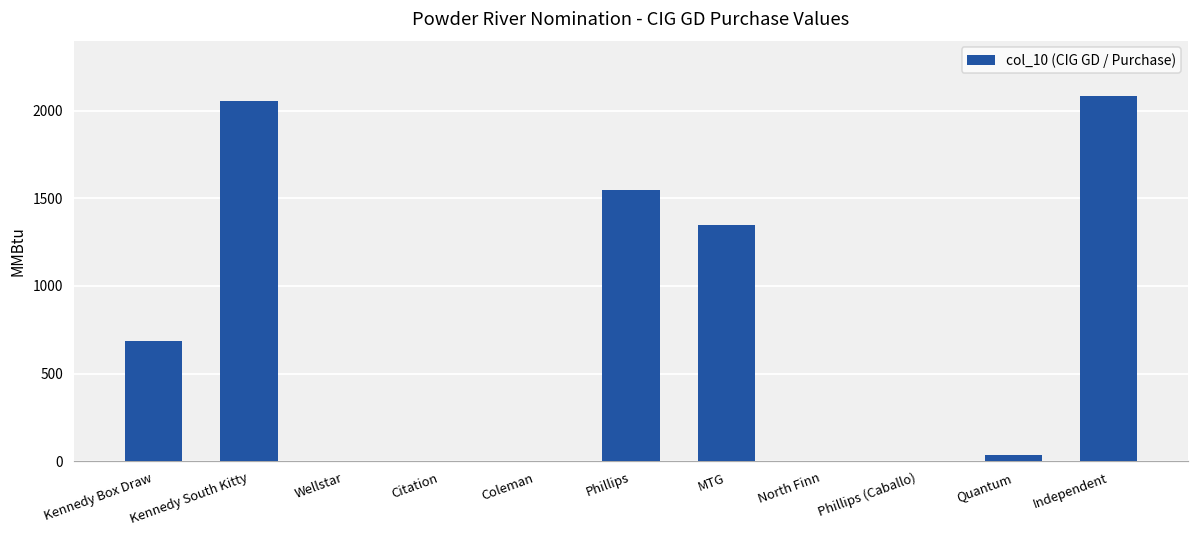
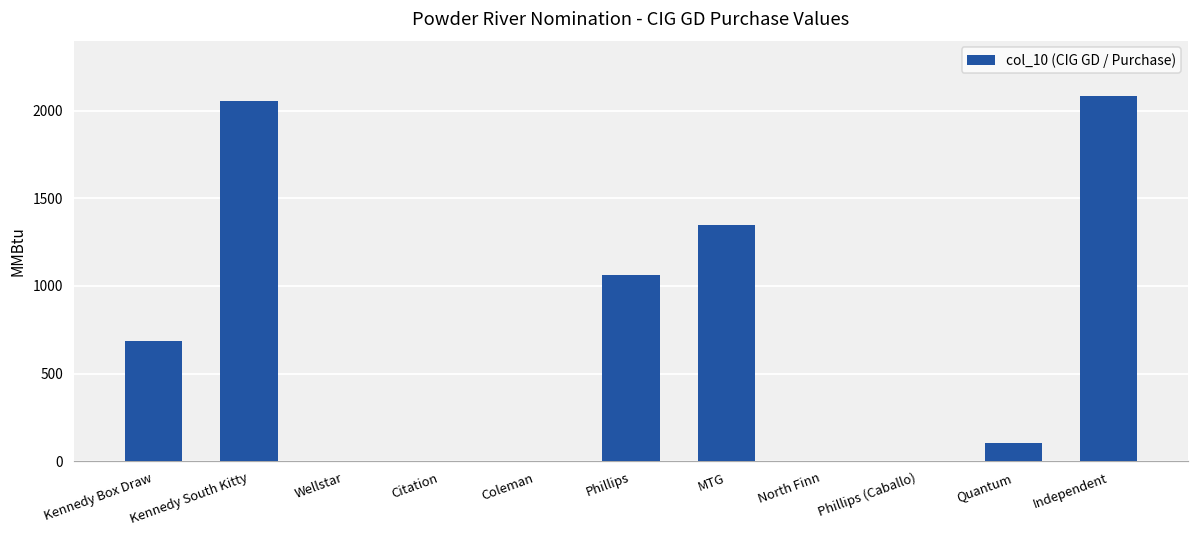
  {
    "Kennedy Box Draw": 690,
    "Kennedy South Kitty": 2060,
    "Wellstar": 0,
    "Citation": 0,
    "Coleman": 0,
-   "Phillips": 1550,
+   "Phillips": 1060,
    "MTG": 1350,
    "North Finn": 0,
    "Phillips (Caballo)": 0,
-   "Quantum": 30,
+   "Quantum": 100,
    "Independent": 2080
  }
